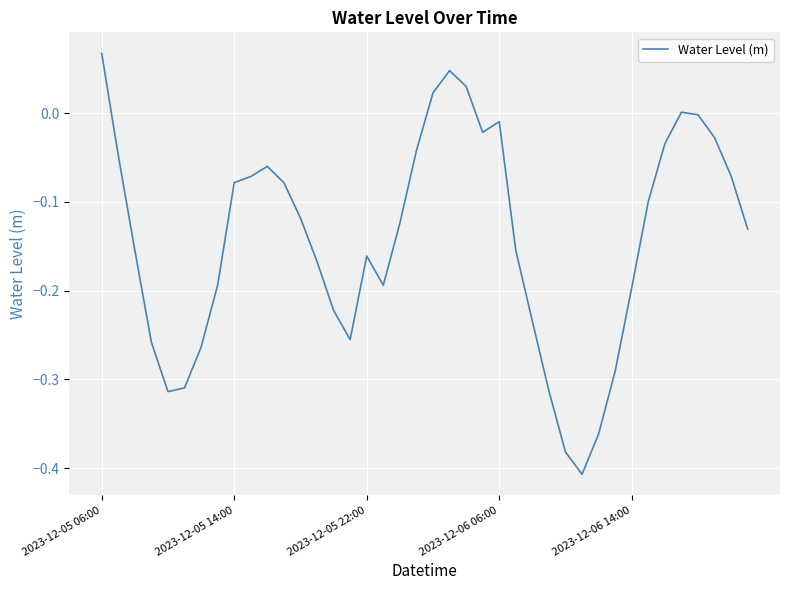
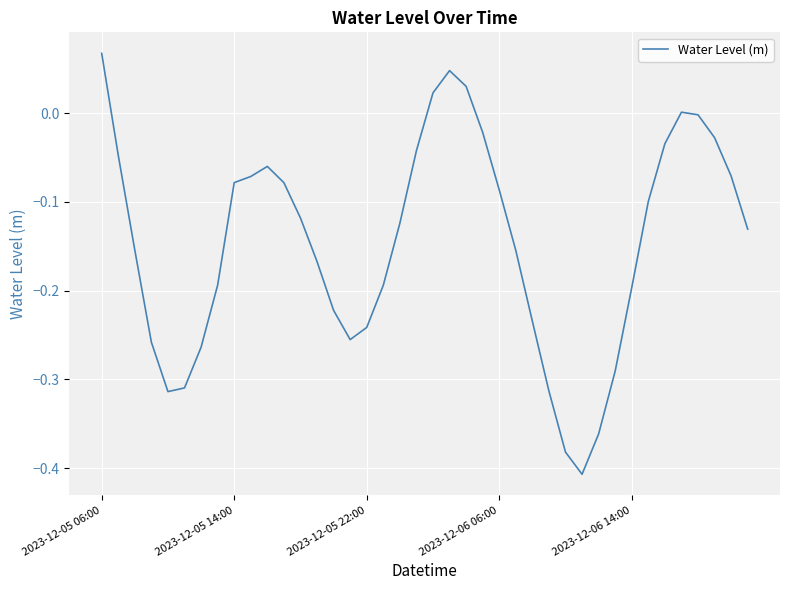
  {
    "2023-12-05 06:00": 0.07,
    "2023-12-05 14:00": -0.08,
-   "2023-12-05 22:00": -0.16,
-   "2023-12-06 06:00": -0.01,
+   "2023-12-05 22:00": -0.24,
+   "2023-12-06 06:00": -0.09,
    "2023-12-06 14:00": -0.20
  }
